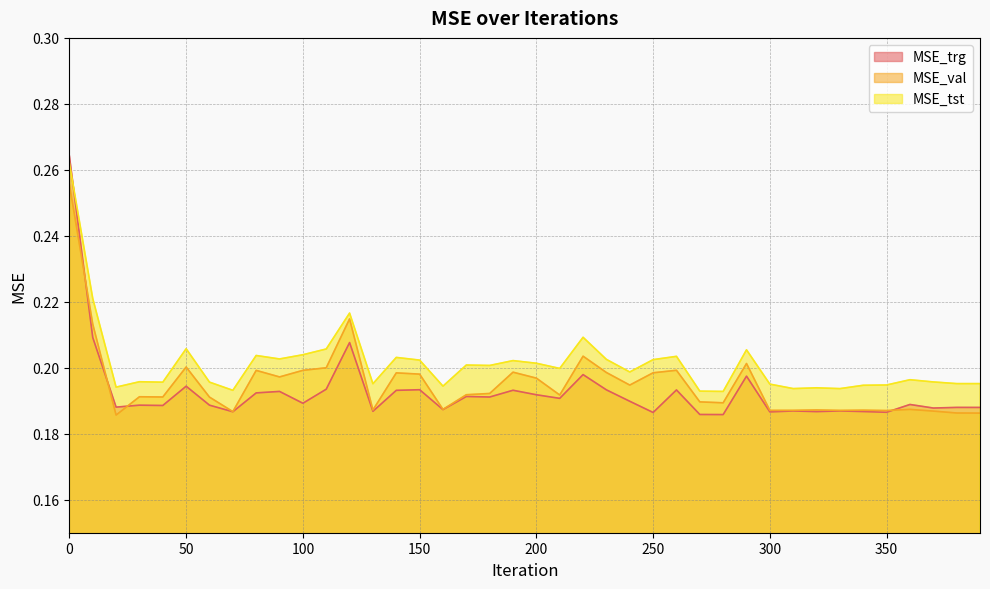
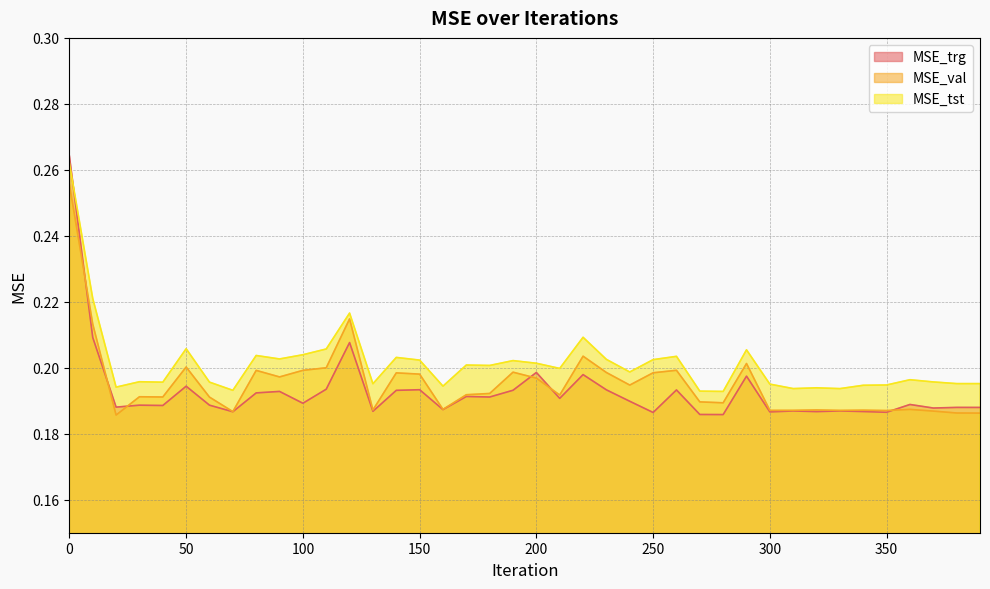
  {
    "MSE_trg": {
      "0": 0.264,
      "50": 0.194,
      "100": 0.189,
      "150": 0.193,
-     "200": 0.192,
+     "200": 0.199,
      "250": 0.186
    }
  }
